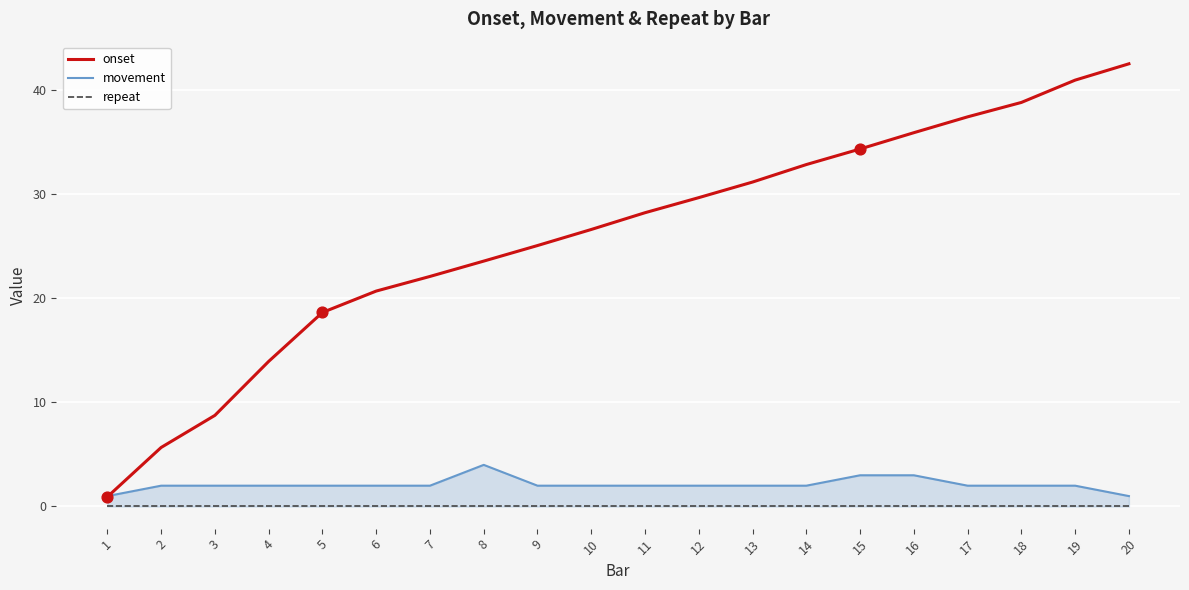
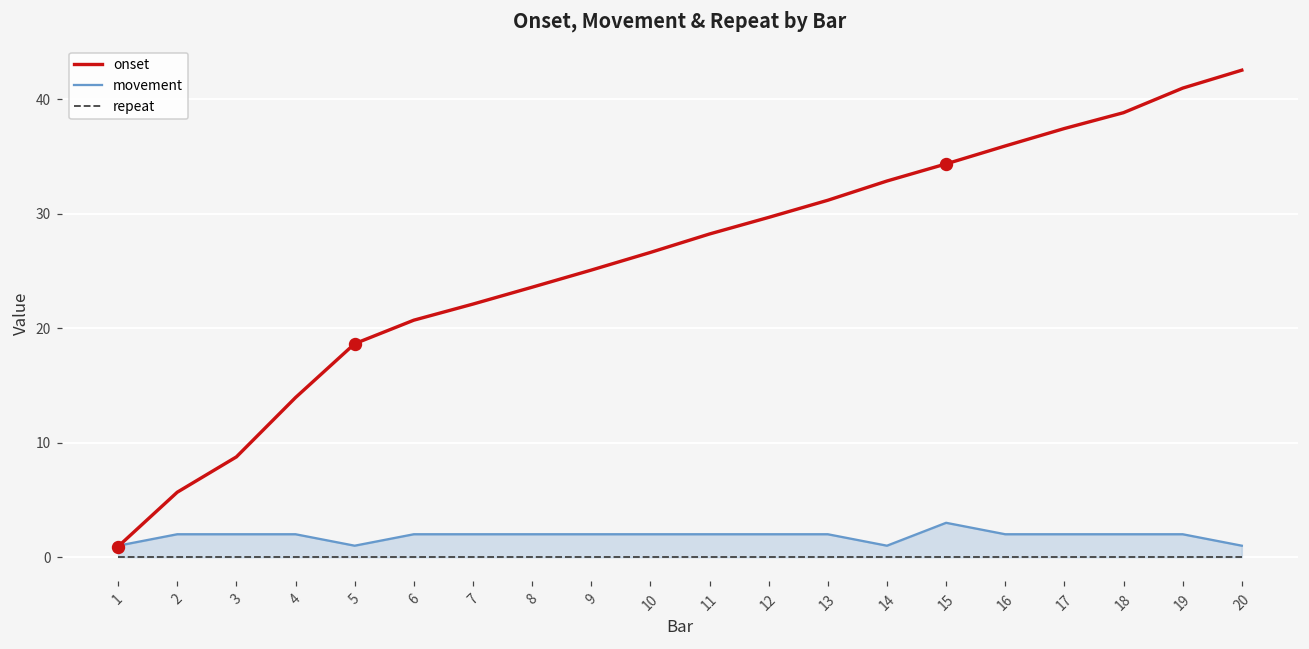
  {
    "movement": {
      "2": 2,
      "3": 2,
      "4": 2,
-     "5": 2,
+     "5": 1,
      "6": 2,
      "7": 2,
-     "8": 4,
+     "8": 2,
      "9": 2,
      "10": 2,
      "11": 2,
      "12": 2,
      "13": 2,
-     "14": 2,
+     "14": 1,
      "15": 3,
-     "16": 3,
+     "16": 2,
      "17": 2,
      "18": 2,
      "19": 2,
      "20": 1
    },
    "repeat": {
      "1": 0,
      "2": 0,
      "3": 0,
      "4": 0,
      "5": 0,
      "6": 0,
      "7": 0,
      "8": 0,
      "9": 0,
      "10": 0,
      "11": 0,
      "12": 0,
      "13": 0,
      "14": 0,
      "15": 0,
      "16": 0,
      "17": 0,
      "18": 0,
      "19": 0,
      "20": 0
    }
  }
